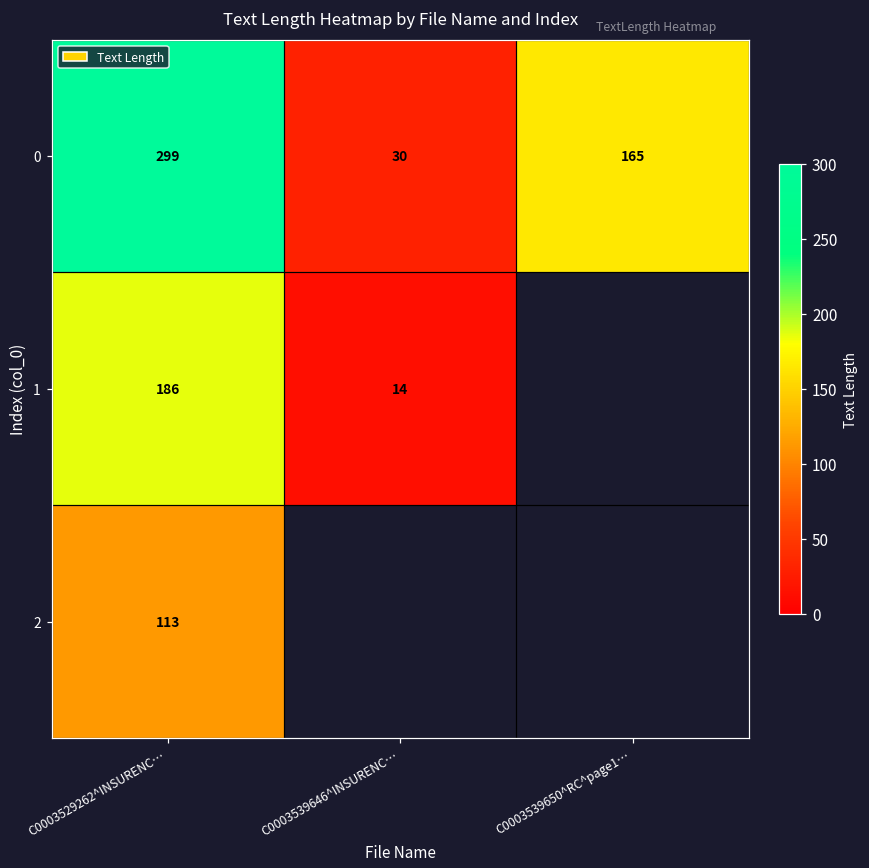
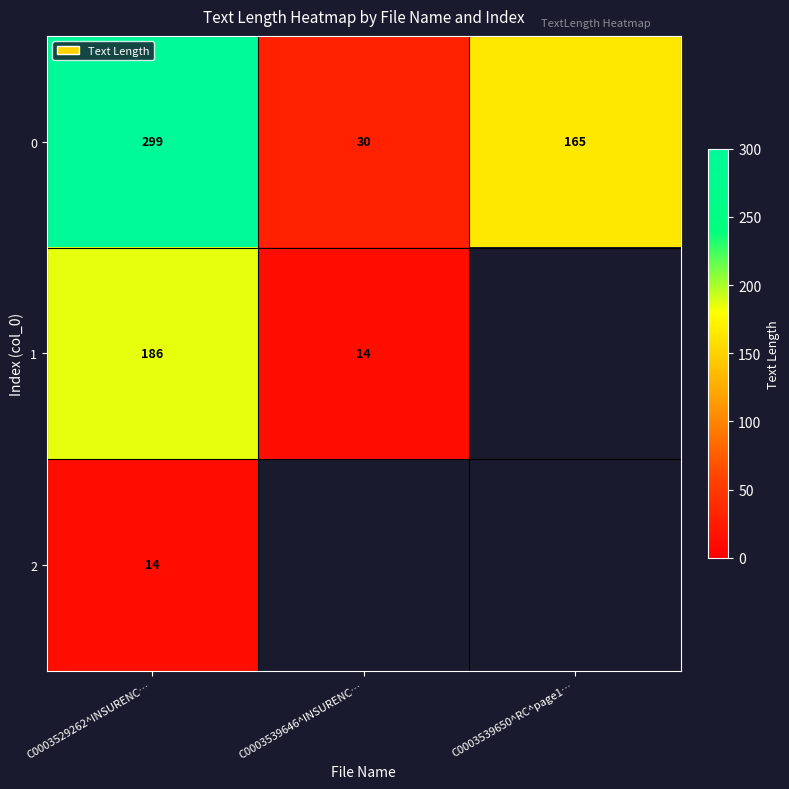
  {
    "0": {
      "C0003529262^INSURENC…": 299,
      "C0003539646^INSURENC…": 30,
      "C0003539650^RC^page1…": 165
    },
    "1": {
      "C0003529262^INSURENC…": 186,
      "C0003539646^INSURENC…": 14
    },
    "2": {
-     "C0003529262^INSURENC…": 113
+     "C0003529262^INSURENC…": 14
    }
  }
